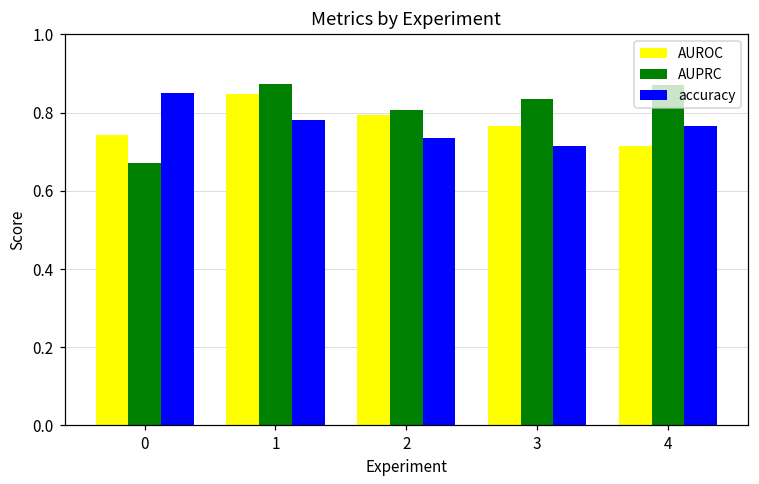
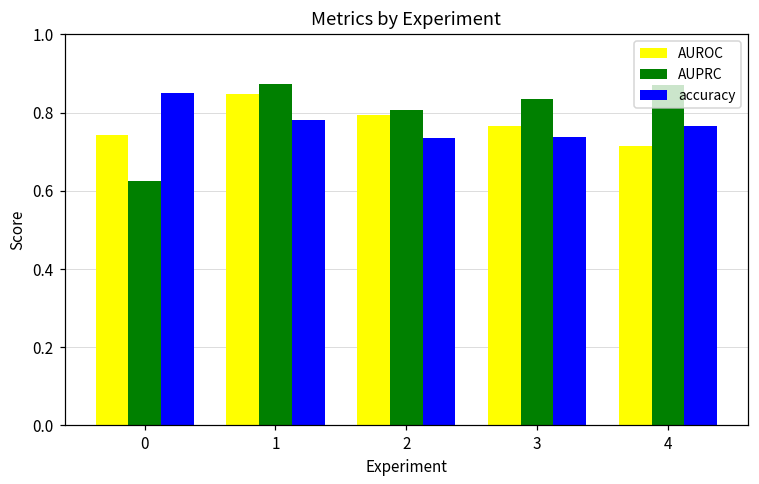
  {
    "AUROC": {
      "0": 0.74,
      "1": 0.85,
      "2": 0.79,
      "3": 0.77,
      "4": 0.71
    },
    "AUPRC": {
-     "0": 0.67,
+     "0": 0.63,
      "1": 0.87,
      "2": 0.81,
      "3": 0.83
    },
    "accuracy": {
      "0": 0.85,
      "1": 0.78,
      "2": 0.73,
-     "3": 0.71,
+     "3": 0.74,
      "4": 0.77
    }
  }
